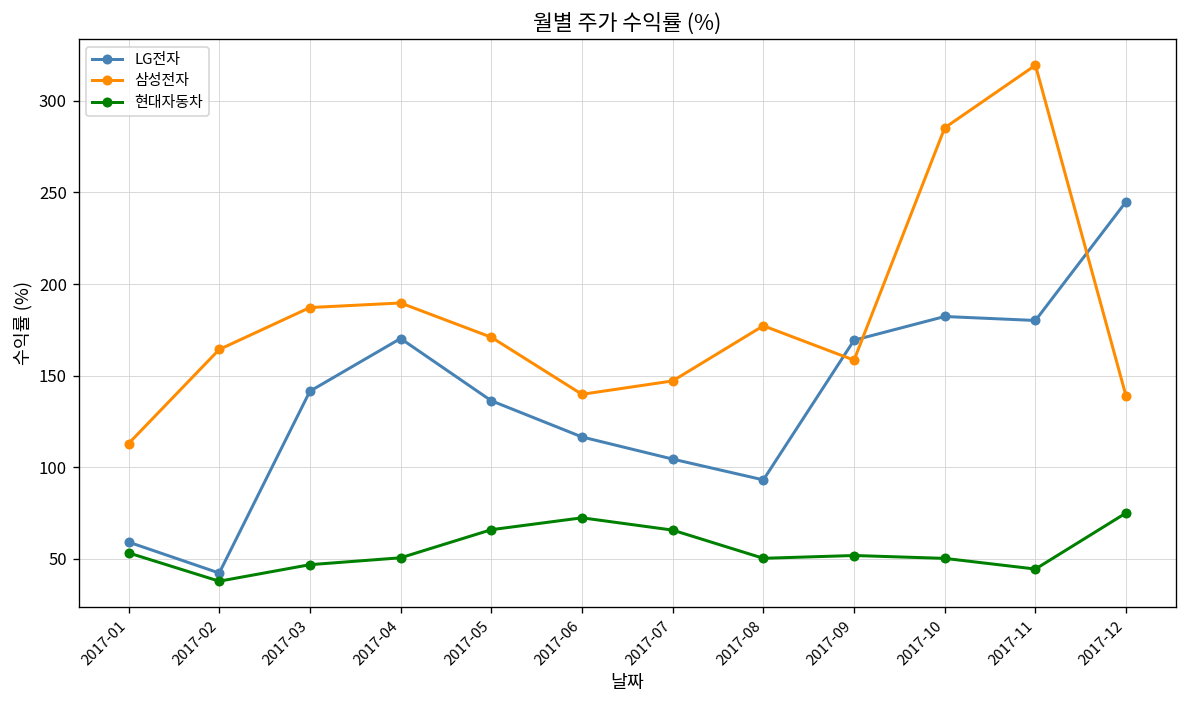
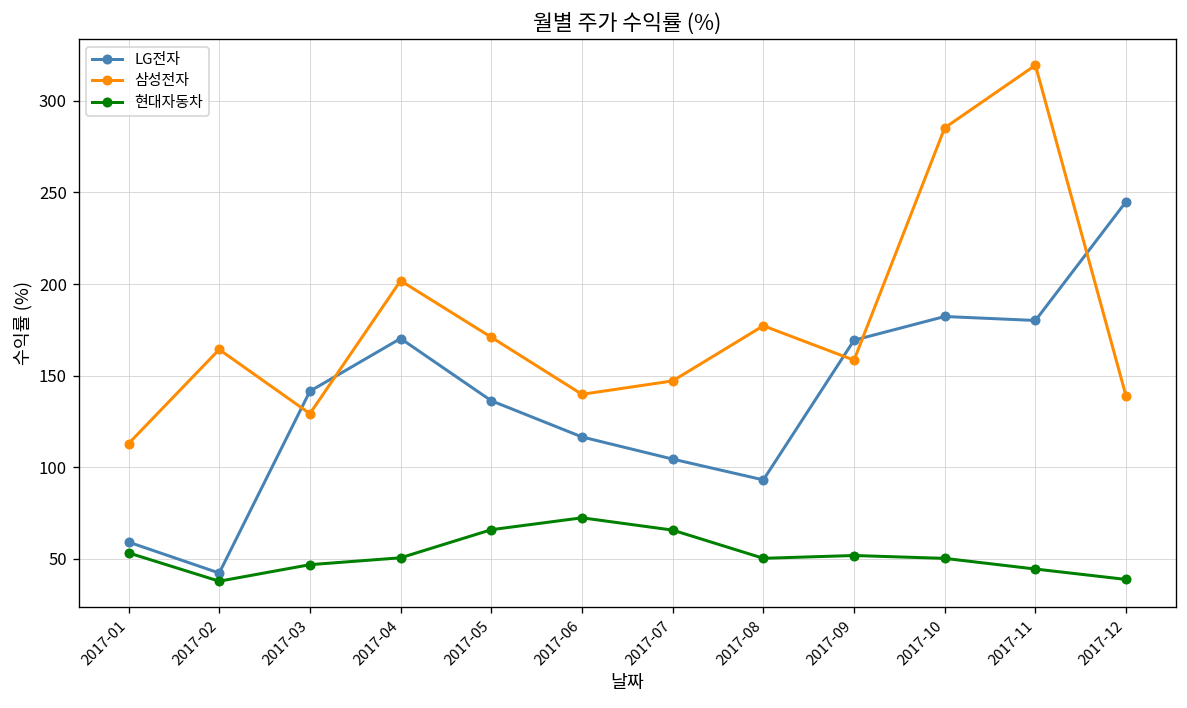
  {
    "LG전자": {
      "2017-01": 59,
      "2017-02": 42,
      "2017-03": 141,
      "2017-04": 170,
      "2017-05": 136,
      "2017-06": 117,
      "2017-07": 104,
      "2017-08": 93,
      "2017-09": 169,
      "2017-10": 182,
      "2017-11": 180,
      "2017-12": 245
    },
    "삼성전자": {
      "2017-01": 113,
      "2017-02": 164,
-     "2017-03": 187,
-     "2017-04": 190,
+     "2017-03": 129,
+     "2017-04": 202,
      "2017-05": 171,
      "2017-06": 140,
      "2017-07": 147,
      "2017-08": 177,
      "2017-09": 158,
      "2017-10": 285,
      "2017-11": 319,
      "2017-12": 139
    },
    "현대자동차": {
      "2017-01": 53,
      "2017-02": 38,
      "2017-03": 47,
      "2017-04": 51,
      "2017-05": 66,
      "2017-06": 72,
      "2017-07": 66,
      "2017-08": 50,
      "2017-09": 52,
      "2017-10": 50,
      "2017-11": 44,
-     "2017-12": 75
+     "2017-12": 39
    }
  }
